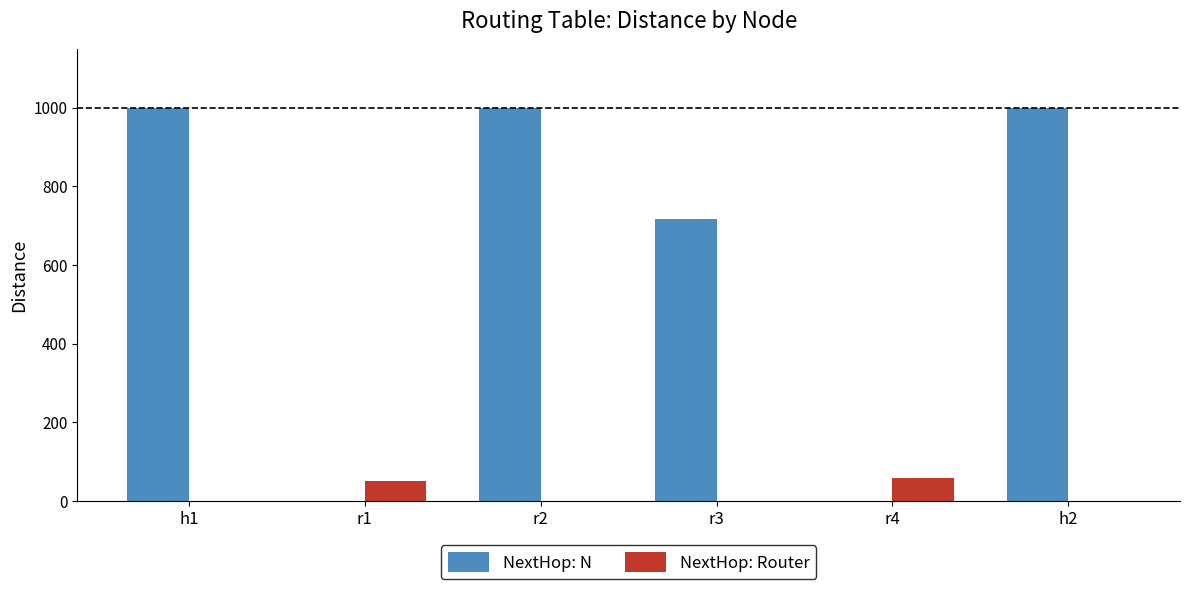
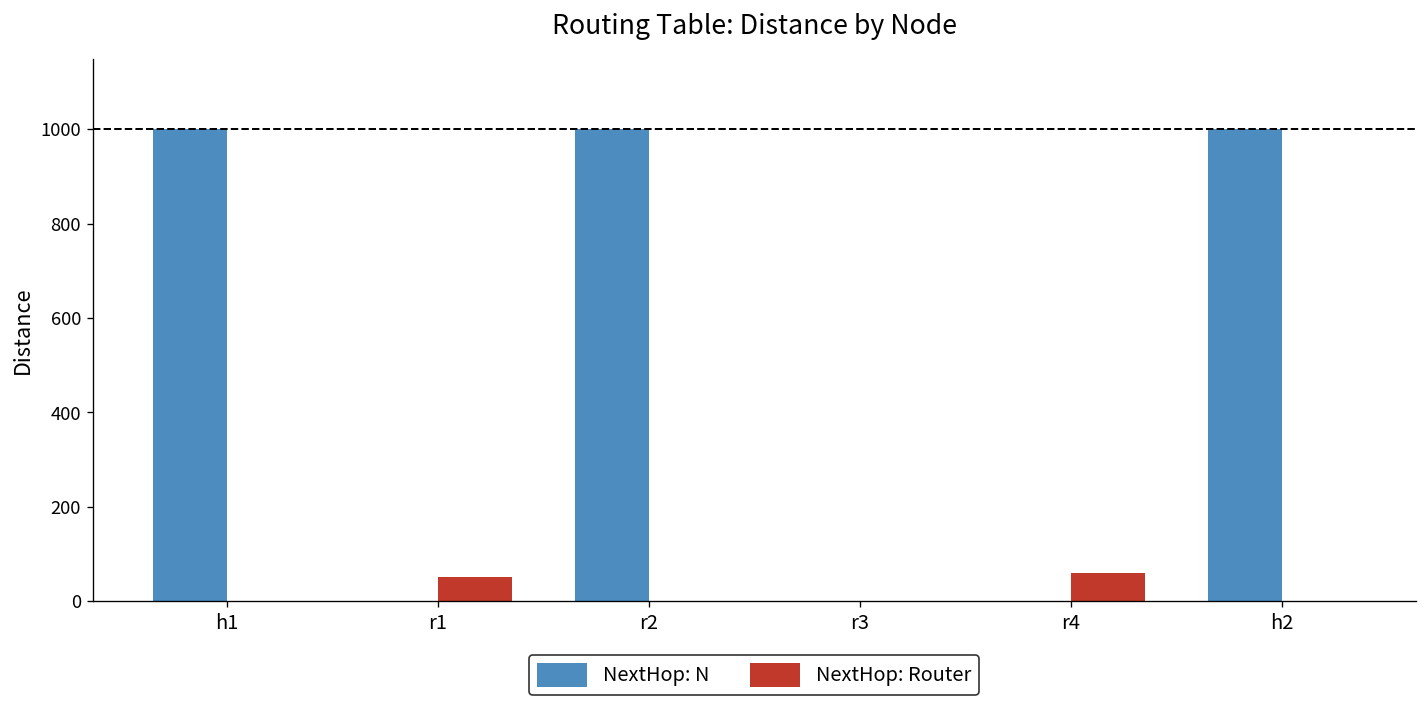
  {
    "NextHop: N": {
      "h1": 1000,
      "r1": 0,
      "r2": 1000,
-     "r3": 720,
+     "r3": 0,
      "r4": 0,
      "h2": 1000
    },
    "NextHop: Router": {
      "h1": 0,
      "r1": 50,
      "r2": 0,
      "r3": 0,
      "r4": 60,
      "h2": 0
    }
  }
